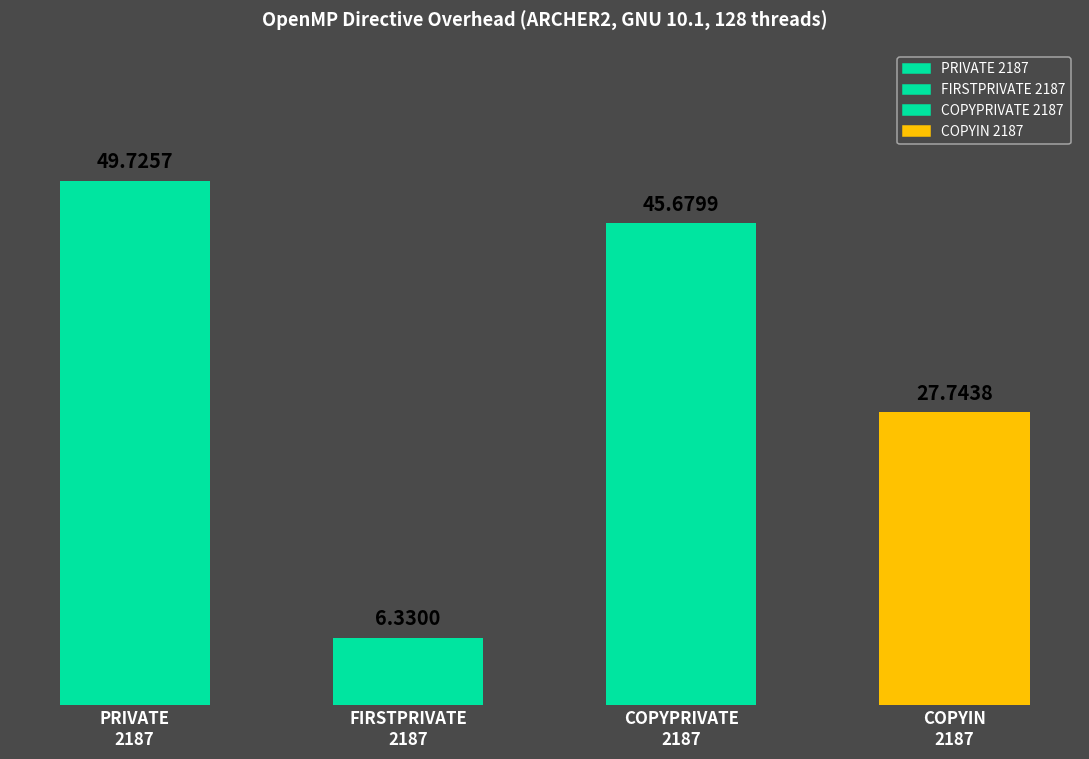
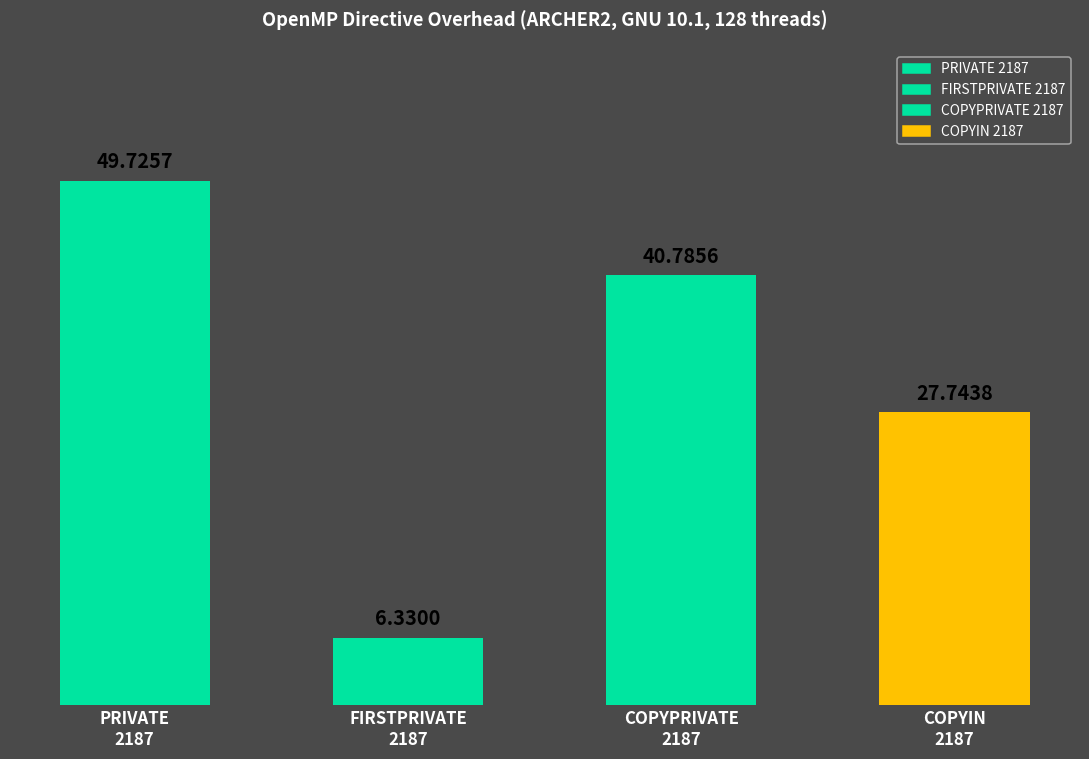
  {
    "PRIVATE 2187": 49.7257,
    "FIRSTPRIVATE 2187": 6.3300,
-   "COPYPRIVATE 2187": 45.6799,
+   "COPYPRIVATE 2187": 40.7856,
    "COPYIN 2187": 27.7438
  }
